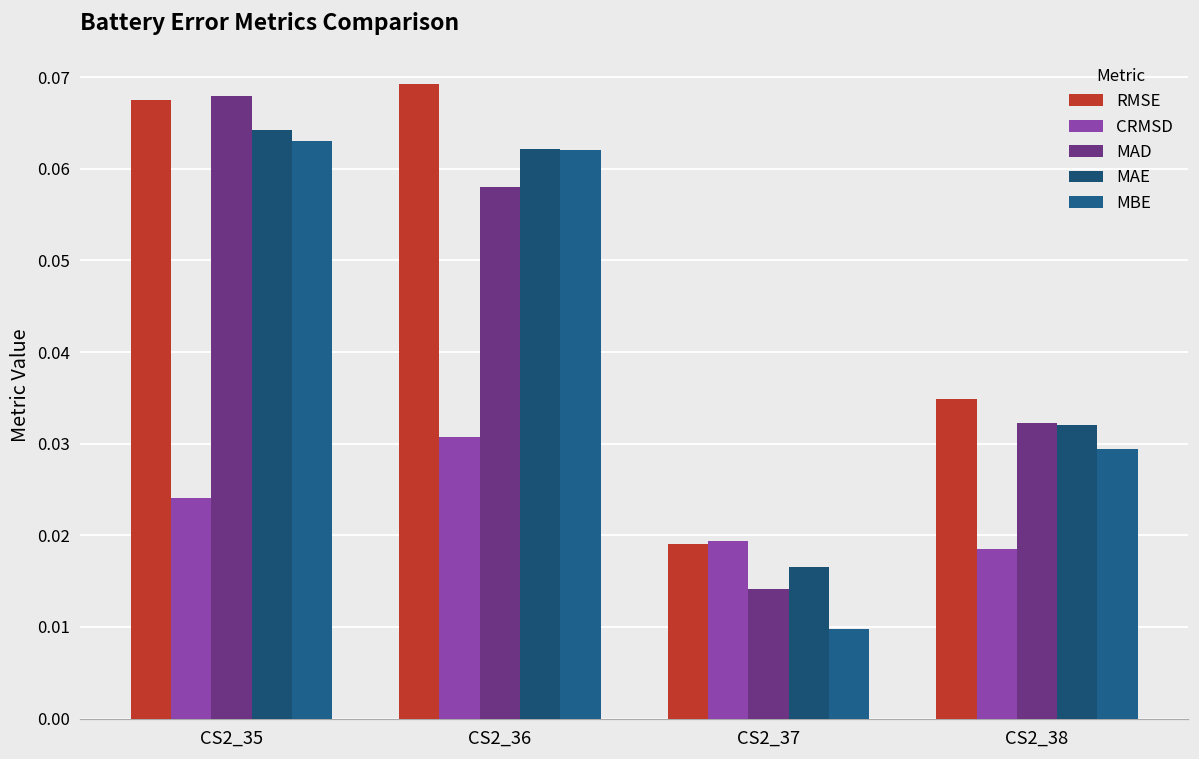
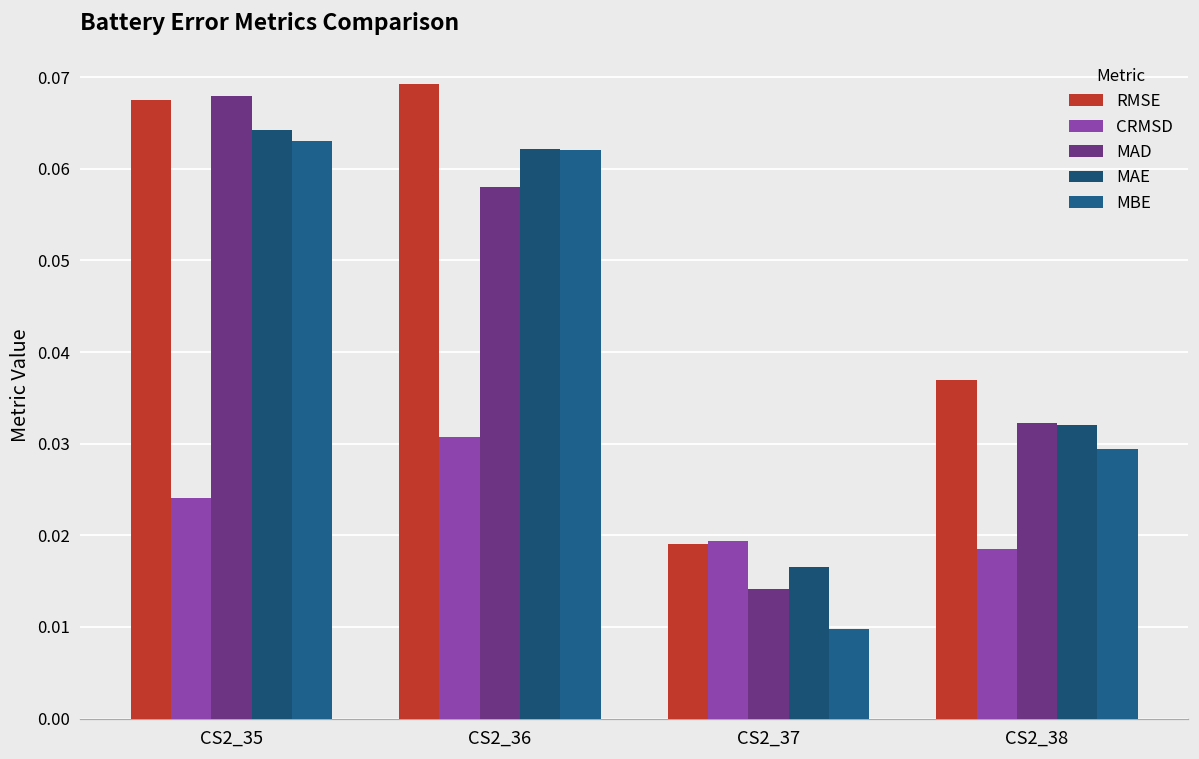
  {
    "RMSE": {
      "CS2_35": 0.068,
      "CS2_36": 0.069,
      "CS2_37": 0.019,
-     "CS2_38": 0.035
+     "CS2_38": 0.037
    }
  }
